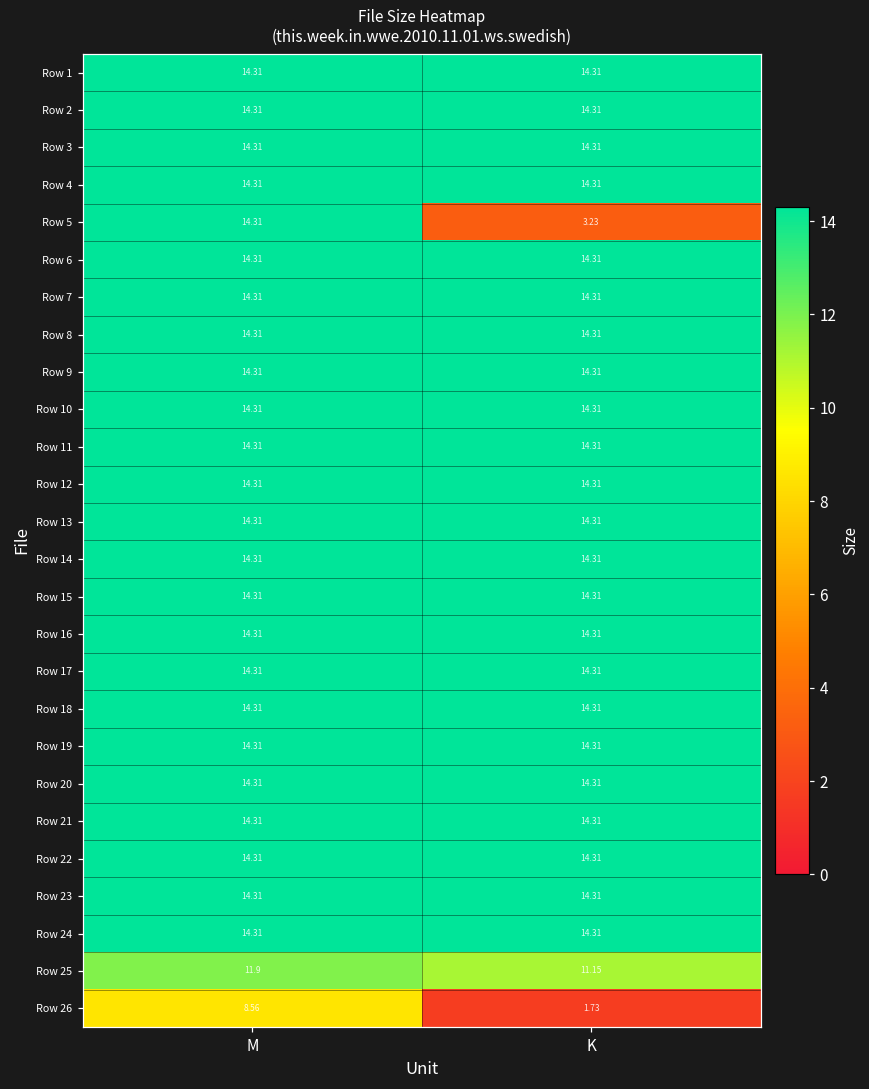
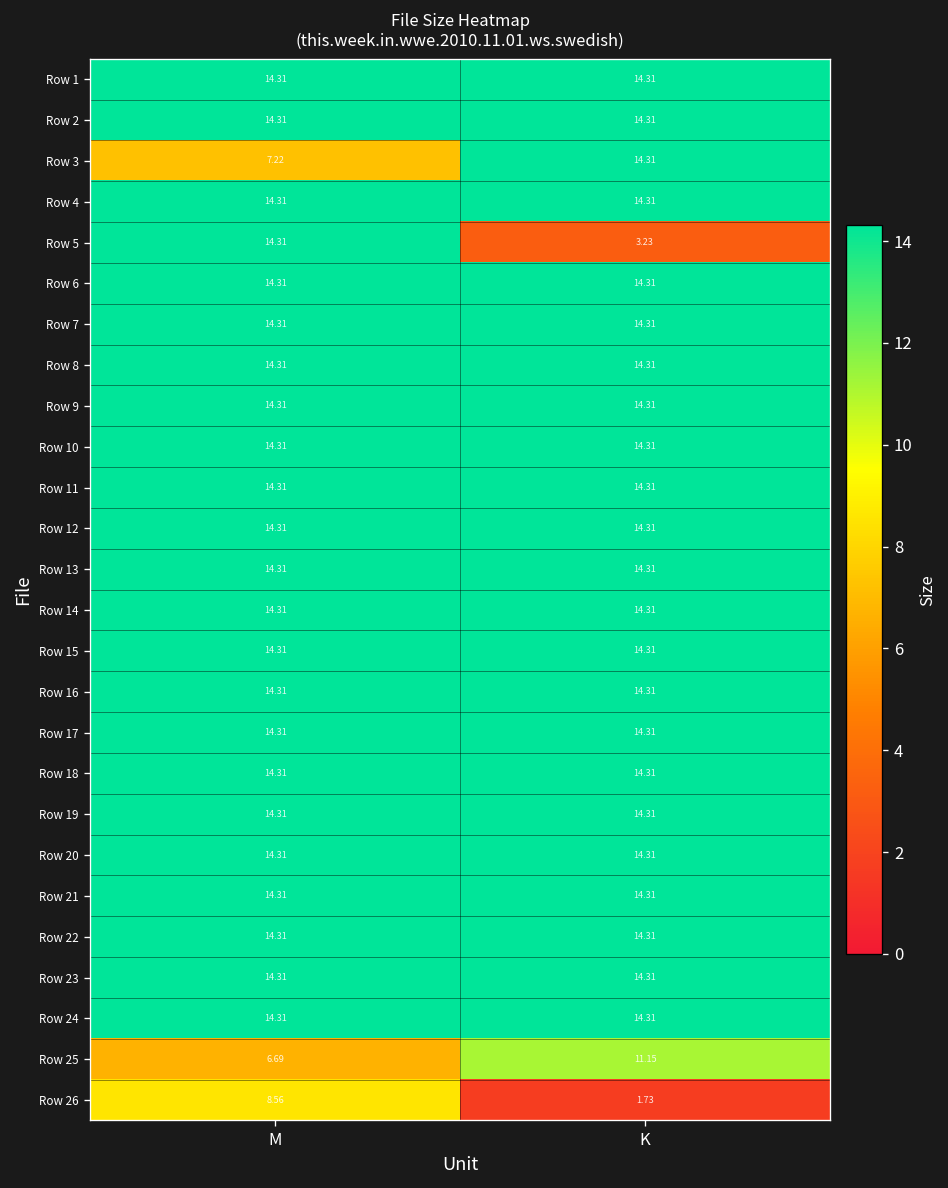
  {
    "Row 1": {
      "M": 14.31,
      "K": 14.31
    },
    "Row 2": {
      "M": 14.31,
      "K": 14.31
    },
    "Row 3": {
-     "M": 14.31,
+     "M": 7.22,
      "K": 14.31
    },
    "Row 4": {
      "M": 14.31,
      "K": 14.31
    },
    "Row 5": {
      "M": 14.31,
      "K": 3.23
    },
    "Row 6": {
      "M": 14.31,
      "K": 14.31
    },
    "Row 7": {
      "M": 14.31,
      "K": 14.31
    },
    "Row 8": {
      "M": 14.31,
      "K": 14.31
    },
    "Row 9": {
      "M": 14.31,
      "K": 14.31
    },
    "Row 10": {
      "M": 14.31,
      "K": 14.31
    },
    "Row 11": {
      "M": 14.31,
      "K": 14.31
    },
    "Row 12": {
      "M": 14.31,
      "K": 14.31
    },
    "Row 13": {
      "M": 14.31,
      "K": 14.31
    },
    "Row 14": {
      "M": 14.31,
      "K": 14.31
    },
    "Row 15": {
      "M": 14.31,
      "K": 14.31
    },
    "Row 16": {
      "M": 14.31,
      "K": 14.31
    },
    "Row 17": {
      "M": 14.31,
      "K": 14.31
    },
    "Row 18": {
      "M": 14.31,
      "K": 14.31
    },
    "Row 19": {
      "M": 14.31,
      "K": 14.31
    },
    "Row 20": {
      "M": 14.31,
      "K": 14.31
    },
    "Row 21": {
      "M": 14.31,
      "K": 14.31
    },
    "Row 22": {
      "M": 14.31,
      "K": 14.31
    },
    "Row 23": {
      "M": 14.31,
      "K": 14.31
    },
    "Row 24": {
      "M": 14.31,
      "K": 14.31
    },
    "Row 25": {
-     "M": 11.9,
+     "M": 6.69,
      "K": 11.15
    },
    "Row 26": {
      "M": 8.56,
      "K": 1.73
    }
  }
